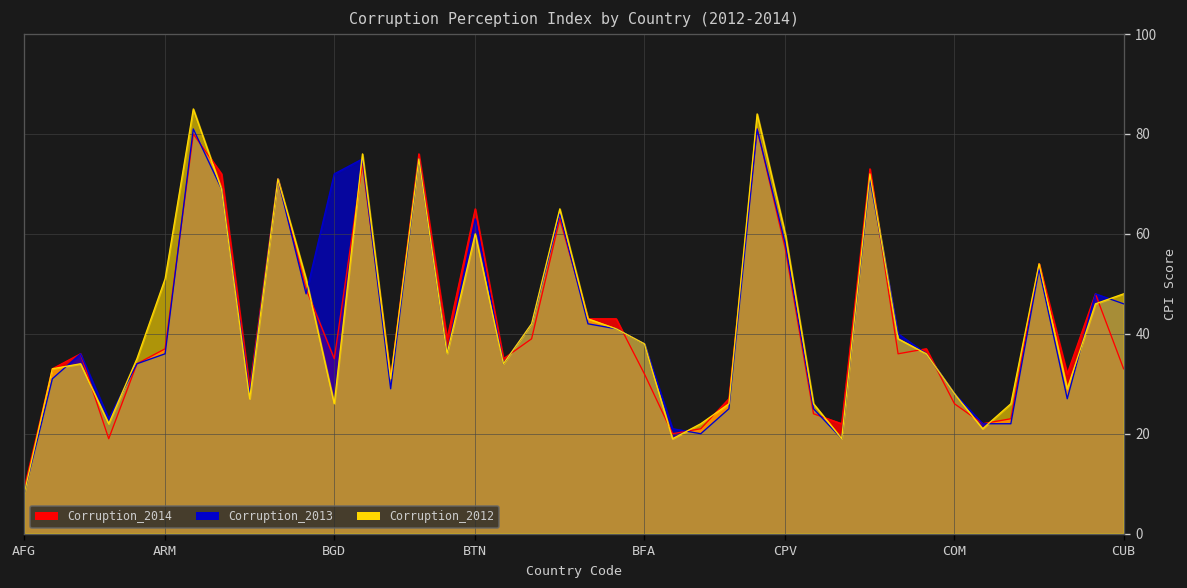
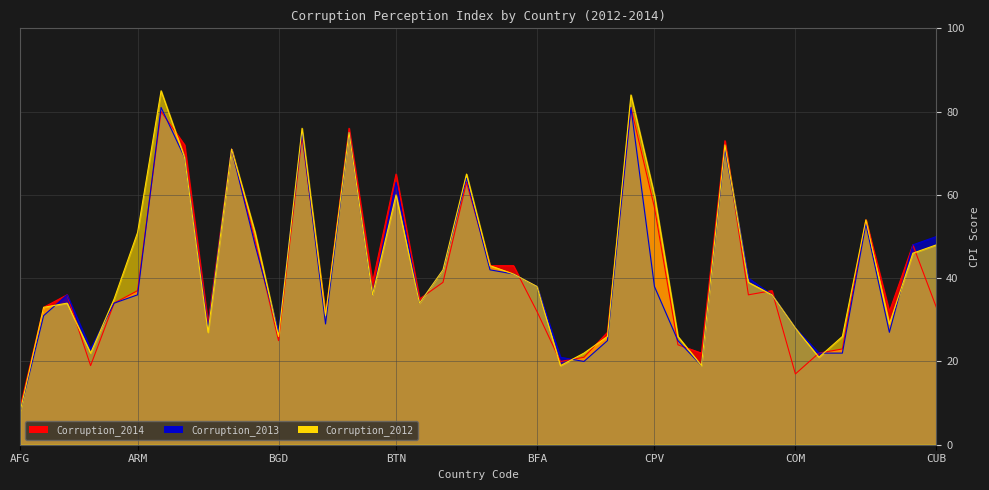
  {
    "Corruption_2014": {
      "AFG": 9,
      "ARM": 37,
-     "BGD": 35,
+     "BGD": 25,
      "BTN": 65,
      "BFA": 32,
      "CPV": 57,
-     "COM": 26,
+     "COM": 17,
      "CUB": 33
    },
    "Corruption_2013": {
      "ARM": 36,
-     "BGD": 72,
+     "BGD": 27,
      "BTN": 63,
-     "CPV": 58,
-     "CUB": 46
+     "CPV": 38,
+     "CUB": 50
    },
    "Corruption_2012": {
      "ARM": 51,
      "BGD": 26,
      "BTN": 60,
      "CPV": 60,
      "CUB": 48
    }
  }
